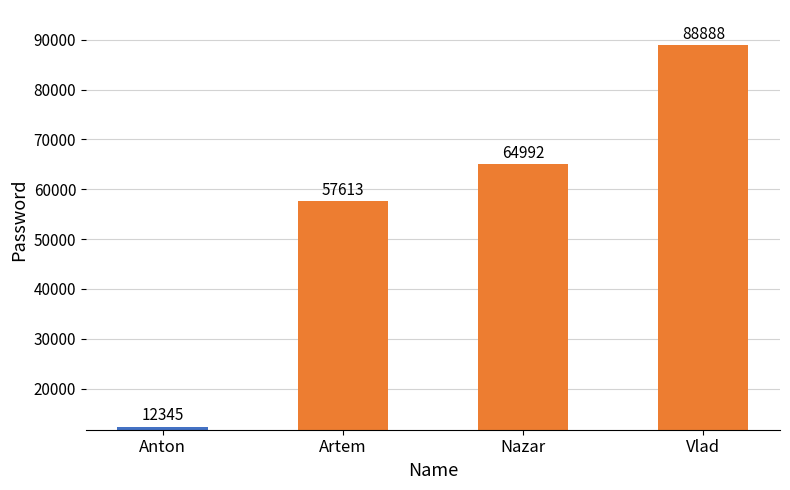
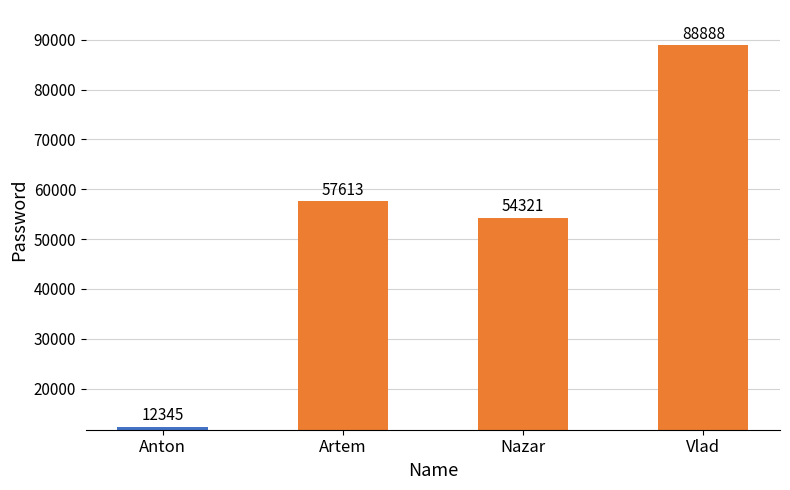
  {
    "Anton": 12345,
    "Artem": 57613,
-   "Nazar": 64992,
+   "Nazar": 54321,
    "Vlad": 88888
  }
